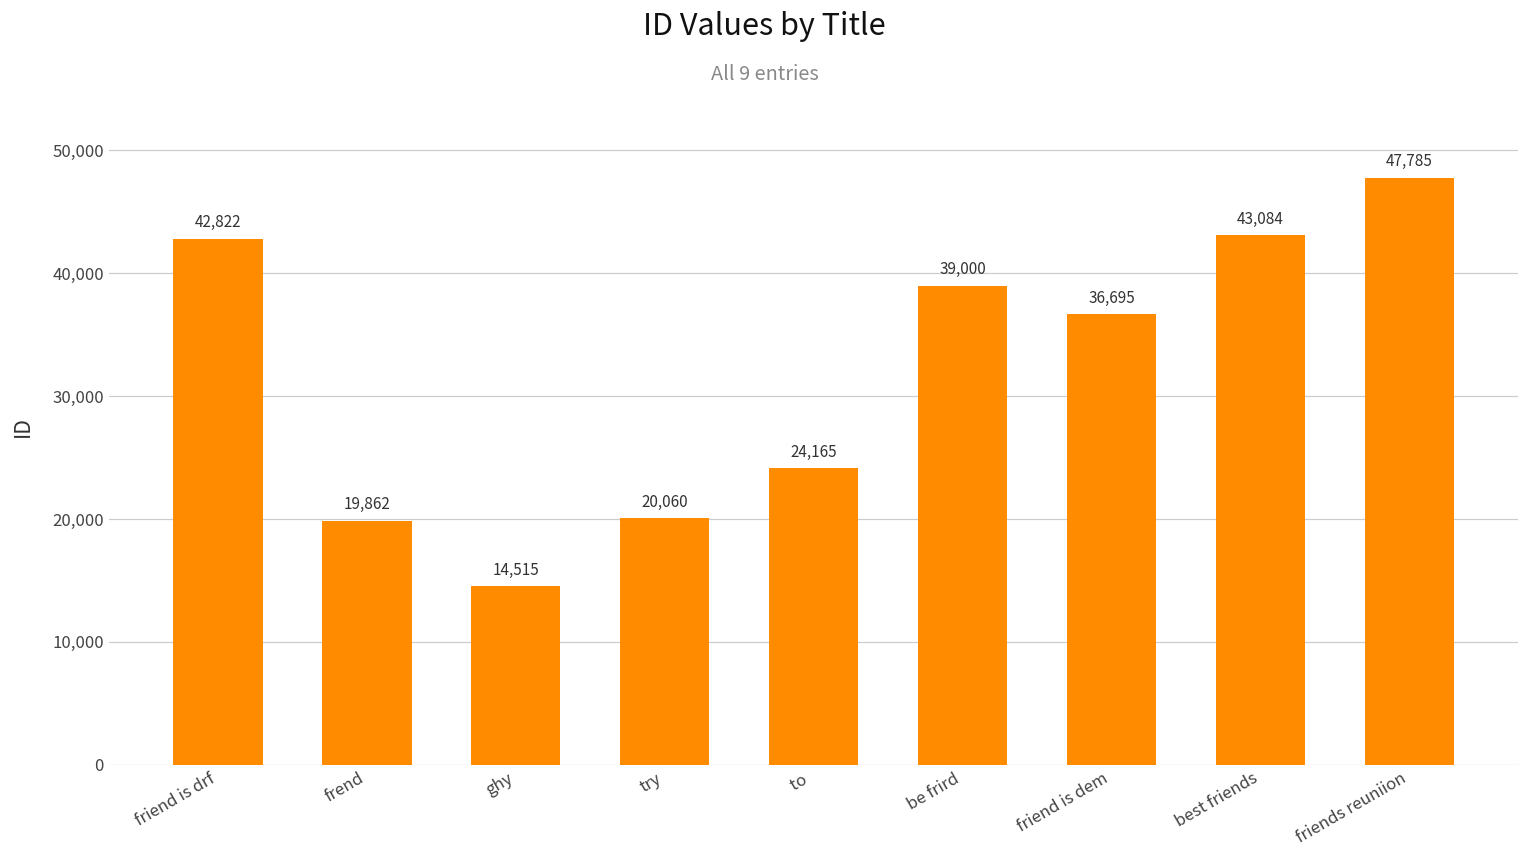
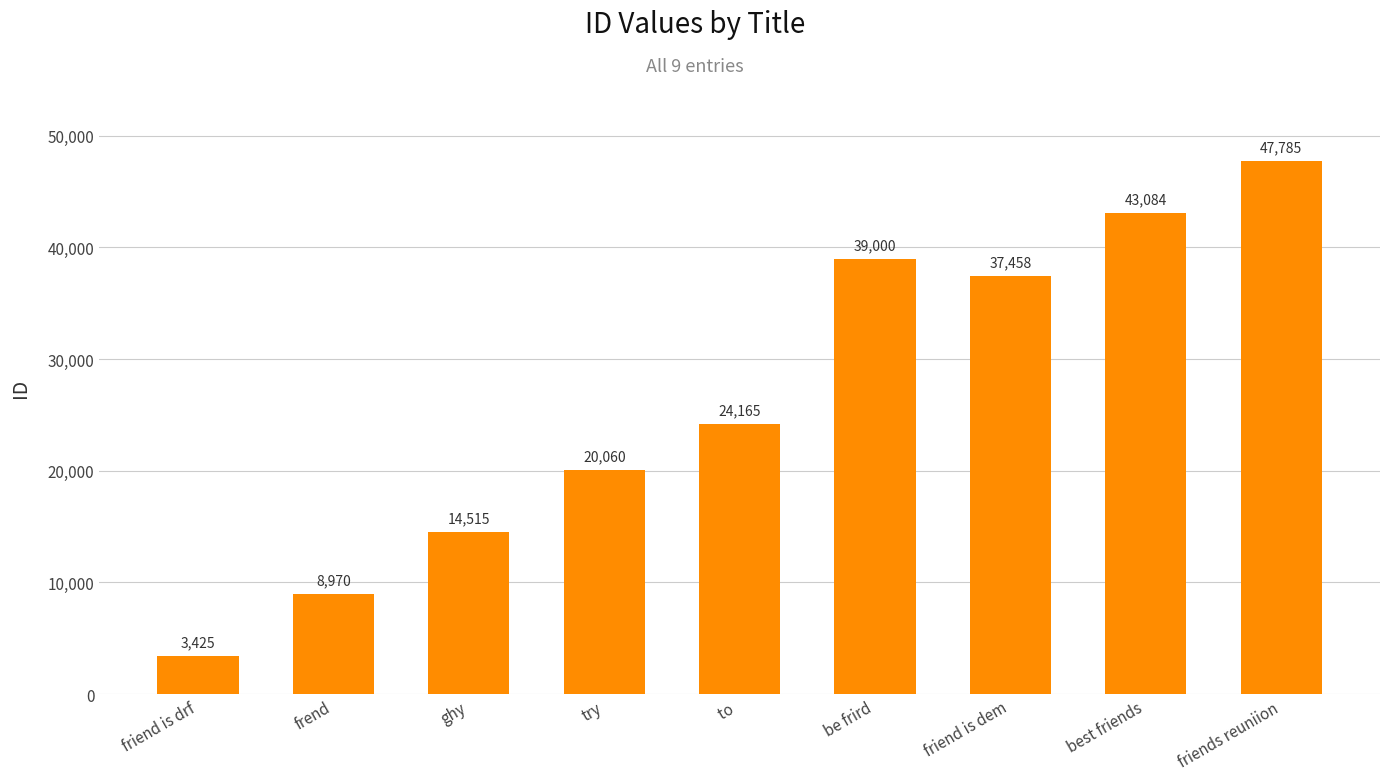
  {
-   "friend is drf": "42,822",
-   "frend": "19,862",
+   "friend is drf": "3,425",
+   "frend": "8,970",
    "ghy": "14,515",
    "try": "20,060",
    "to": "24,165",
    "be frird": "39,000",
-   "friend is dem": "36,695",
+   "friend is dem": "37,458",
    "best friends": "43,084",
    "friends reuniion": "47,785"
  }
